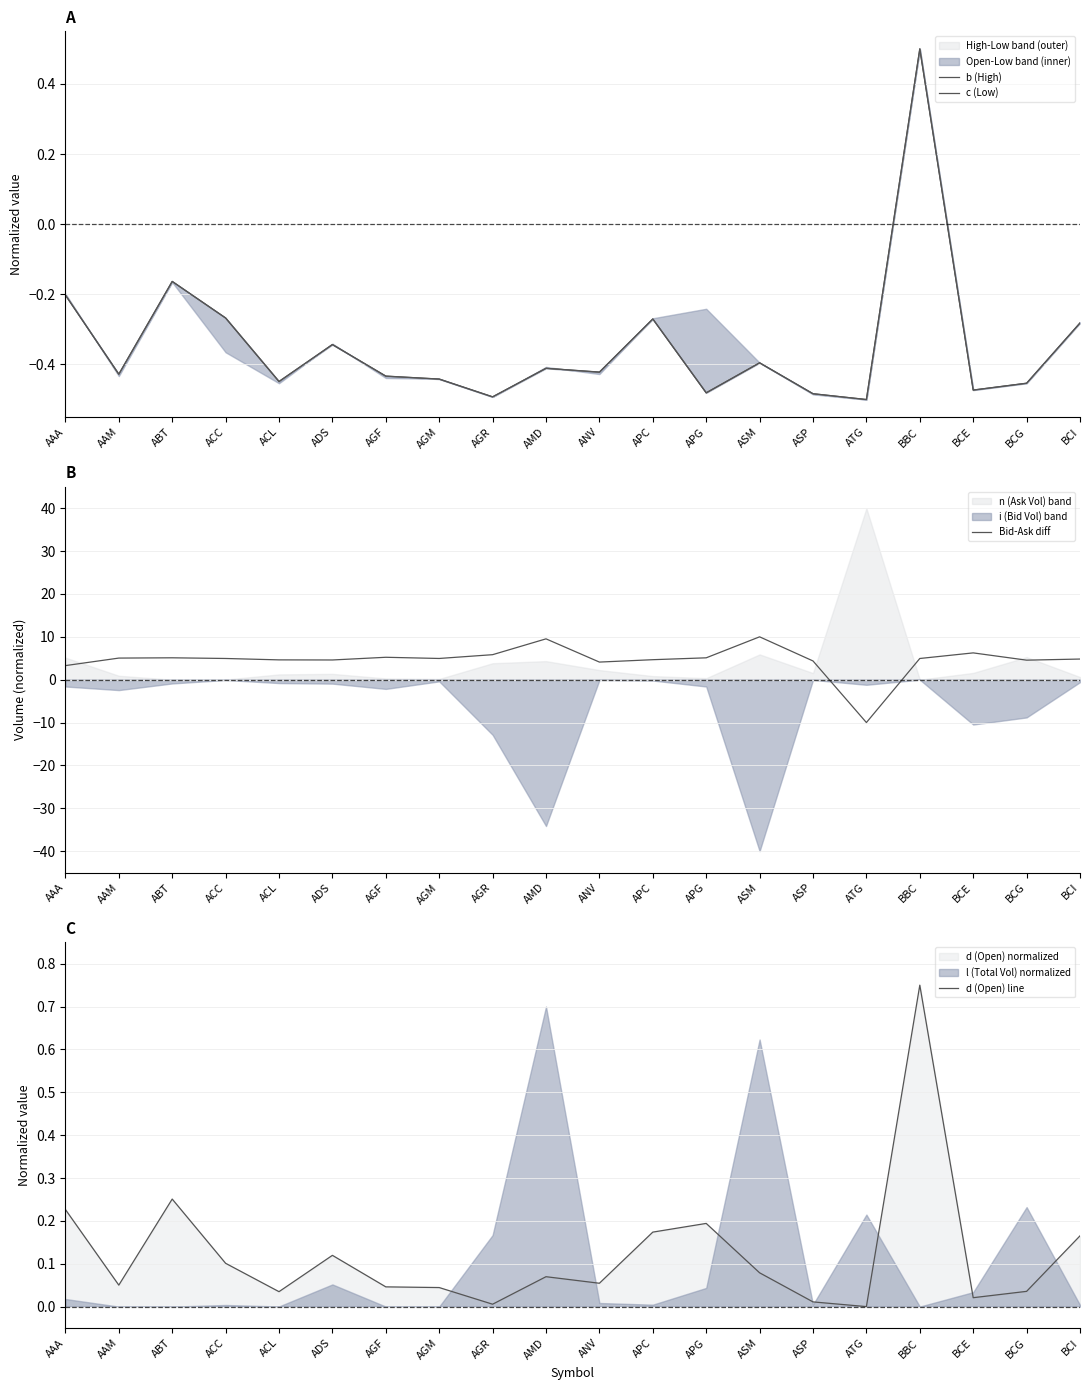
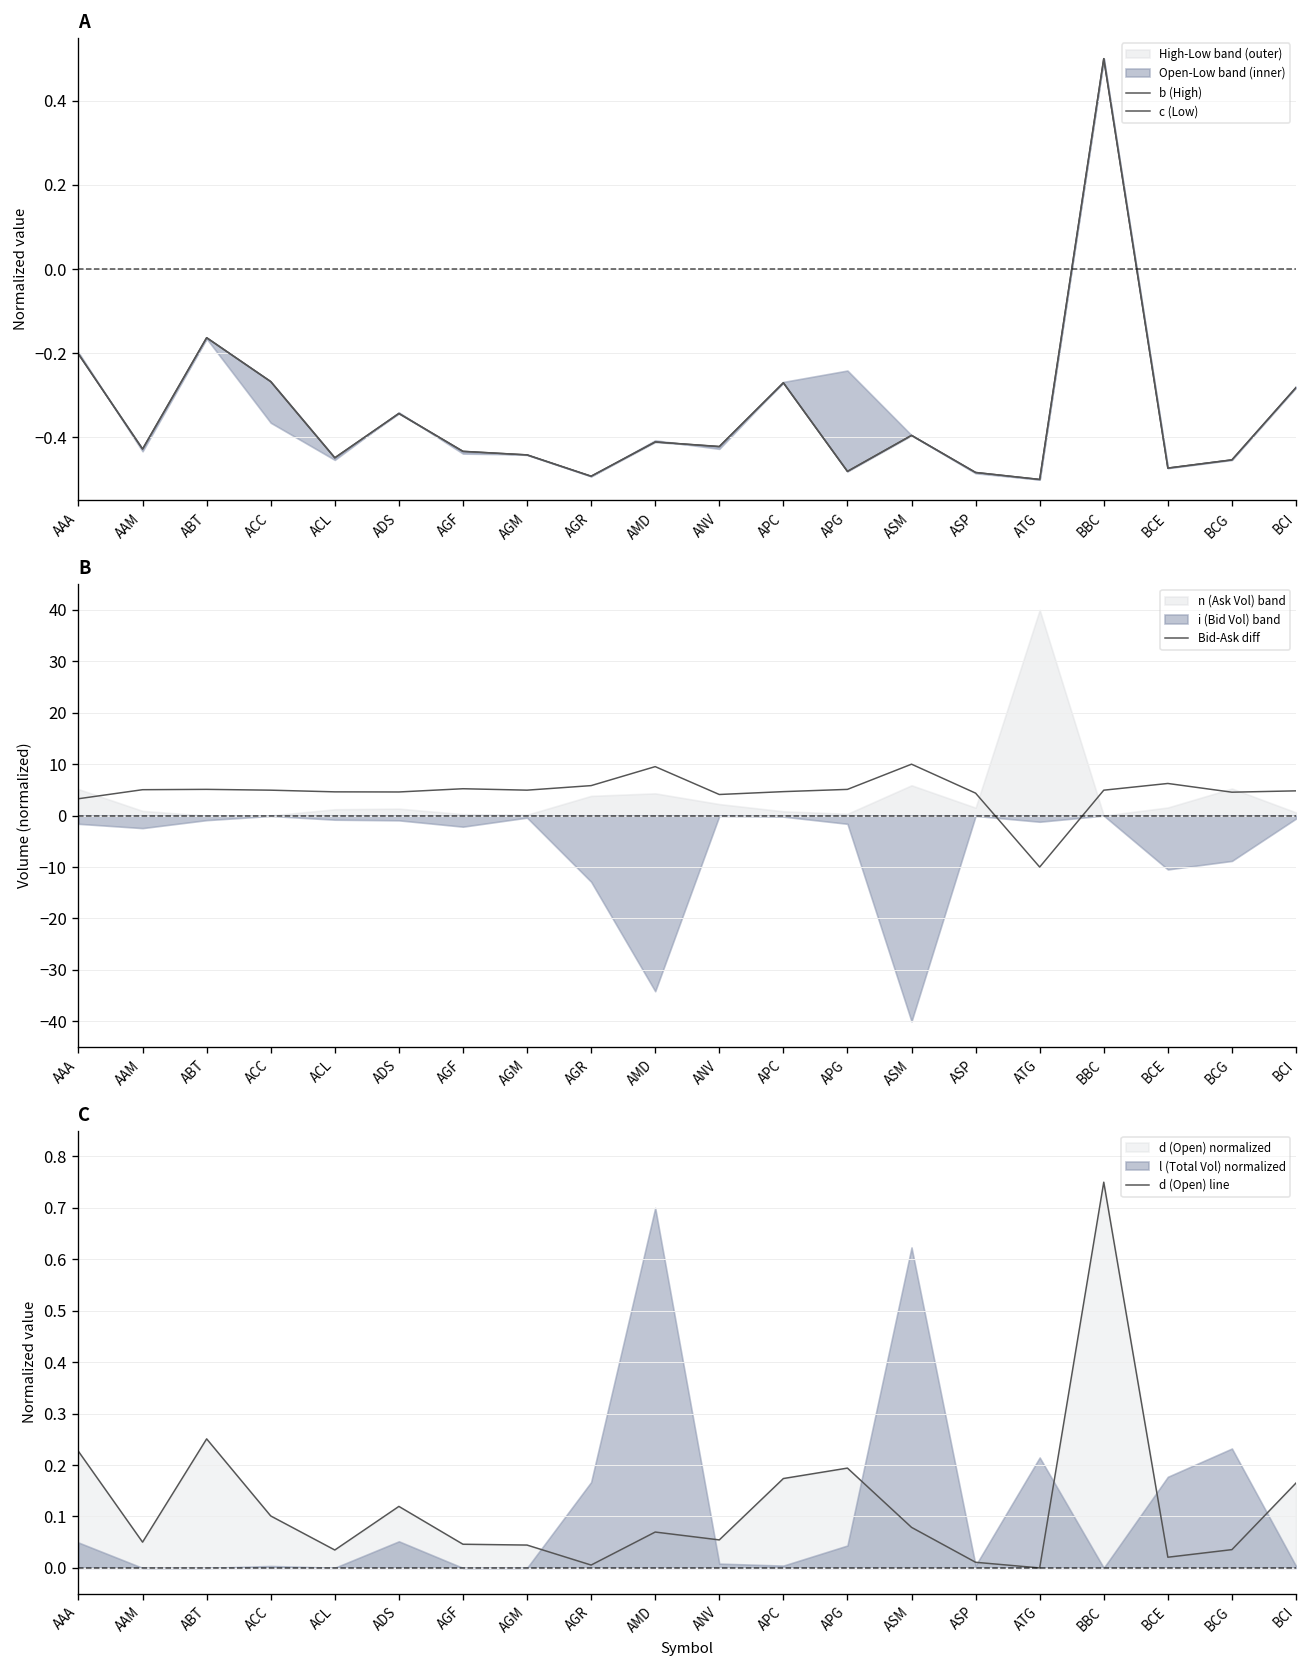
  {
    "B": {
      "Bid-Ask diff": {
        "AAA": 3,
        "AAM": 5,
        "ABT": 5,
        "ACC": 5,
        "ACL": 5,
        "ADS": 5,
        "AGF": 5,
        "AGM": 5,
        "AGR": 6,
        "AMD": 10,
        "ANV": 4,
        "APC": 5,
        "APG": 5,
        "ASM": 10,
        "ASP": 4,
        "ATG": -10,
        "BBC": 5,
        "BCE": 6,
        "BCG": 5,
        "BCI": 5
      },
      "n (Ask Vol) band": {
        "AAA": 5,
        "AAM": 1,
        "ACL": 1,
        "ADS": 1,
        "AGR": 4,
        "AMD": 4,
        "ANV": 2,
        "APC": 1,
        "ASM": 6,
        "ASP": 2,
        "ATG": 40,
        "BCE": 2,
        "BCG": 5,
        "BCI": 1
      }
    },
    "C": {
      "d (Open) normalized": {
        "AAA": 0.23,
        "AAM": 0.05,
        "ABT": 0.25,
        "ACC": 0.10,
        "ACL": 0.03,
        "ADS": 0.12,
        "AGF": 0.05,
        "AGM": 0.04,
        "AGR": 0.01,
        "AMD": 0.07,
        "ANV": 0.05,
        "APC": 0.17,
        "APG": 0.19,
        "ASM": 0.08,
        "ASP": 0.01,
        "ATG": 0.00,
        "BBC": 0.75,
        "BCE": 0.02,
        "BCG": 0.04,
        "BCI": 0.17
      },
      "l (Total Vol) normalized": {
-       "AAA": 0.02,
+       "AAA": 0.05,
        "ADS": 0.05,
        "AGF": 0.00,
        "AGR": 0.17,
        "AMD": 0.70,
        "ANV": 0.01,
        "APG": 0.04,
        "ASM": 0.62,
        "ATG": 0.21,
-       "BCE": 0.03,
+       "BCE": 0.18,
        "BCG": 0.23
      }
    }
  }
